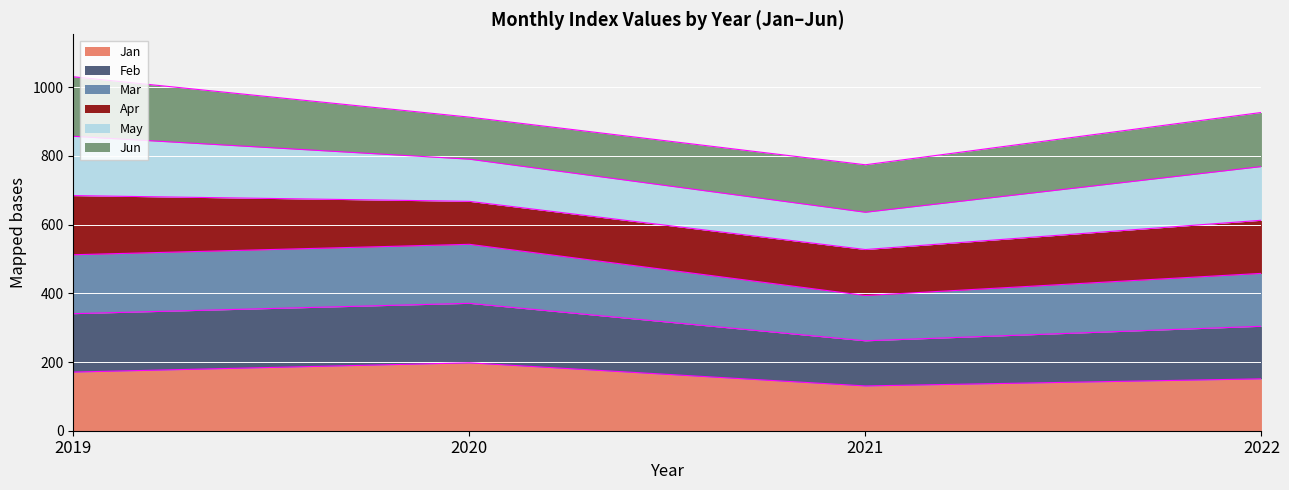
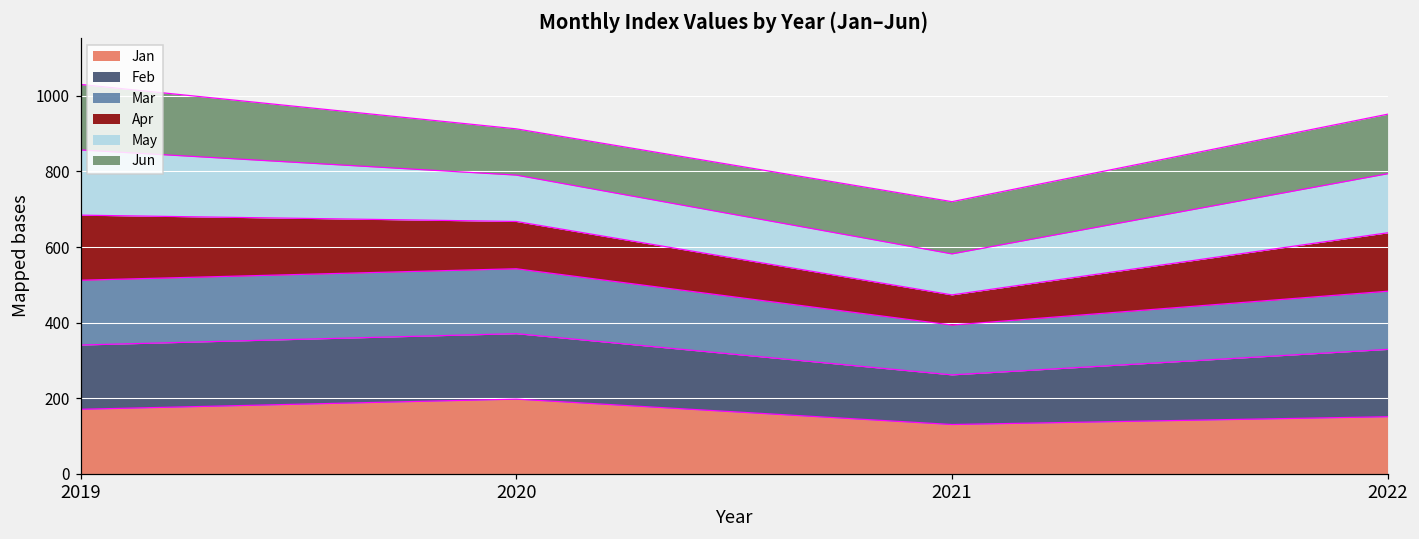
  {
    "Jan": {
      "2019": 170,
      "2020": 200,
      "2021": 130,
      "2022": 150
    },
    "Feb": {
      "2019": 170,
      "2020": 170,
      "2021": 130,
-     "2022": 150
+     "2022": 180
    },
    "Mar": {
      "2019": 170,
      "2020": 170,
      "2021": 130,
      "2022": 150
    },
    "Apr": {
      "2019": 170,
      "2020": 130,
-     "2021": 130,
+     "2021": 80,
      "2022": 150
    },
    "May": {
      "2019": 170,
      "2020": 120,
      "2021": 110,
      "2022": 160
    },
    "Jun": {
      "2019": 170,
      "2020": 120,
      "2021": 140,
      "2022": 160
    }
  }
